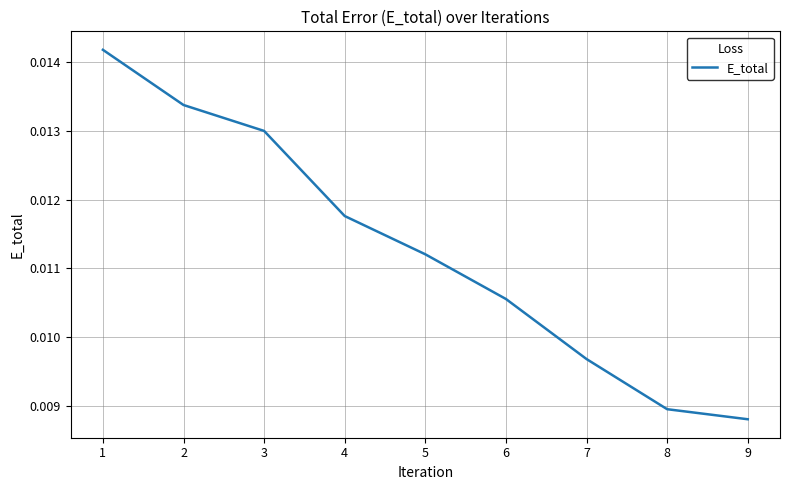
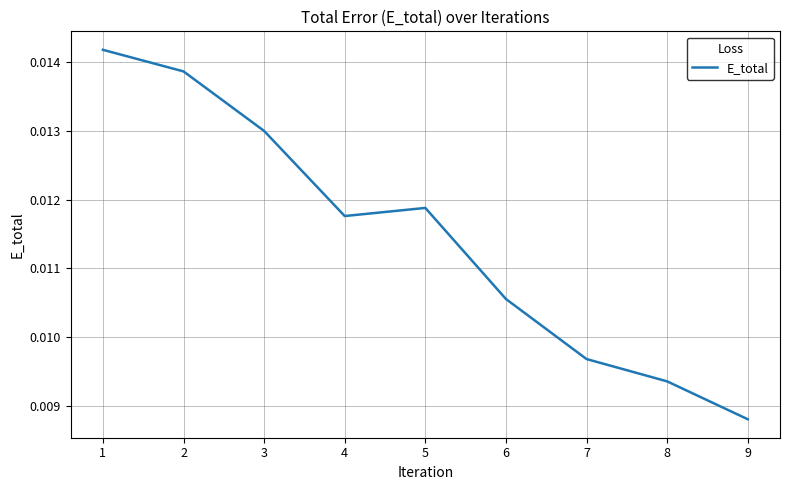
  {
    "1": 0.0142,
-   "2": 0.0134,
+   "2": 0.0139,
    "3": 0.0130,
    "4": 0.0118,
-   "5": 0.0112,
+   "5": 0.0119,
    "6": 0.0106,
    "7": 0.0097,
-   "8": 0.0089,
+   "8": 0.0094,
    "9": 0.0088
  }
